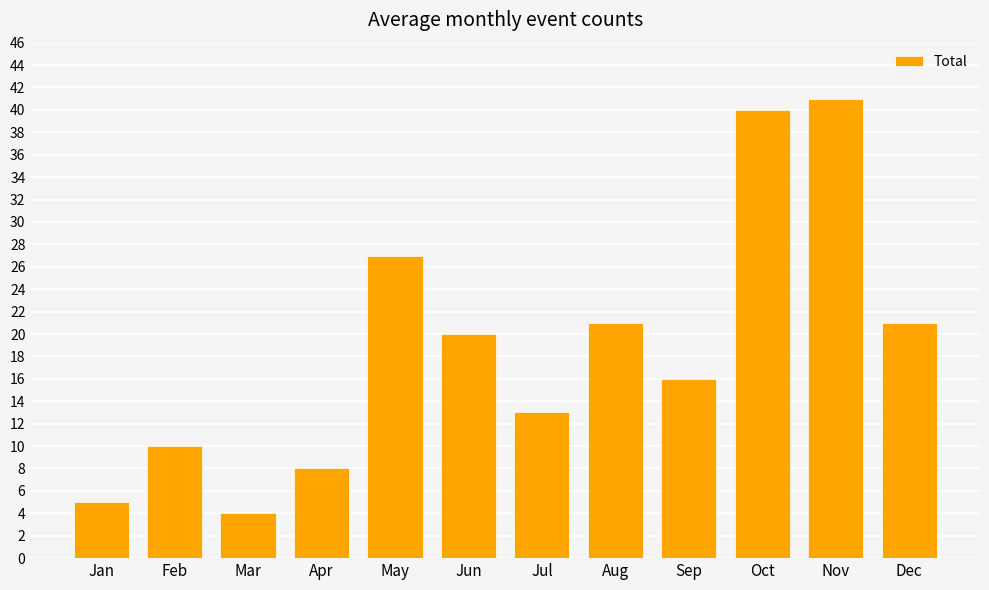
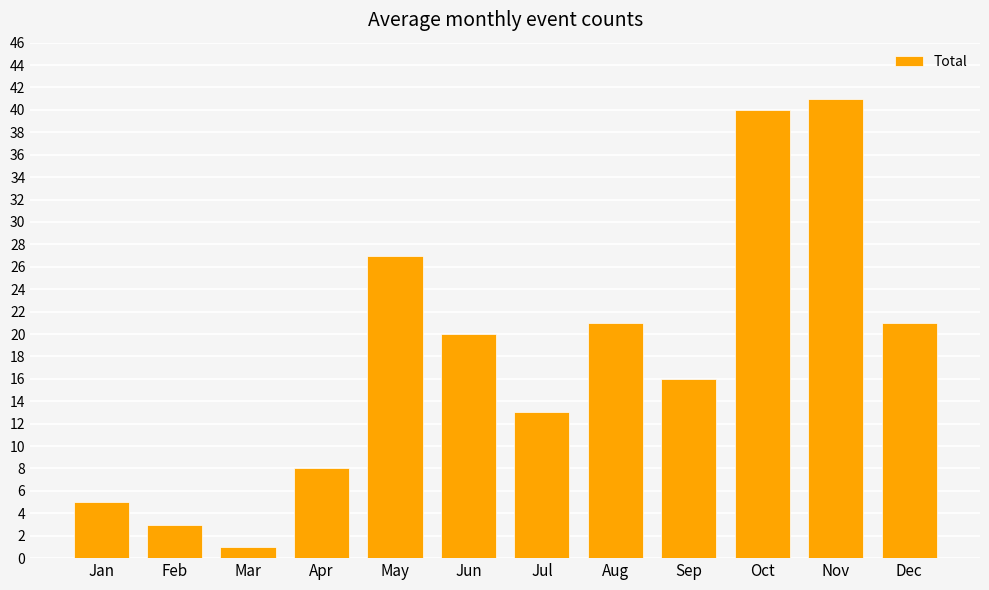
  {
    "Jan": 5,
-   "Feb": 10,
-   "Mar": 4,
+   "Feb": 3,
+   "Mar": 1,
    "Apr": 8,
    "May": 27,
    "Jun": 20,
    "Jul": 13,
    "Aug": 21,
    "Sep": 16,
    "Oct": 40,
    "Nov": 41,
    "Dec": 21
  }
